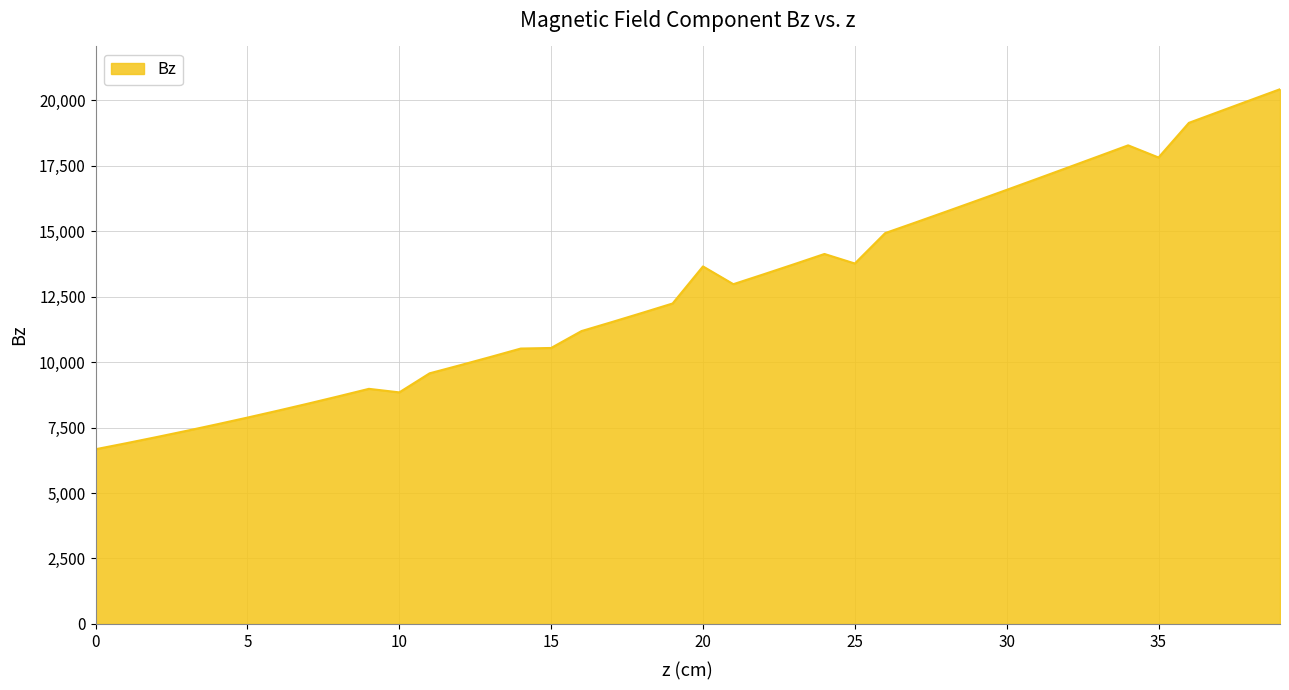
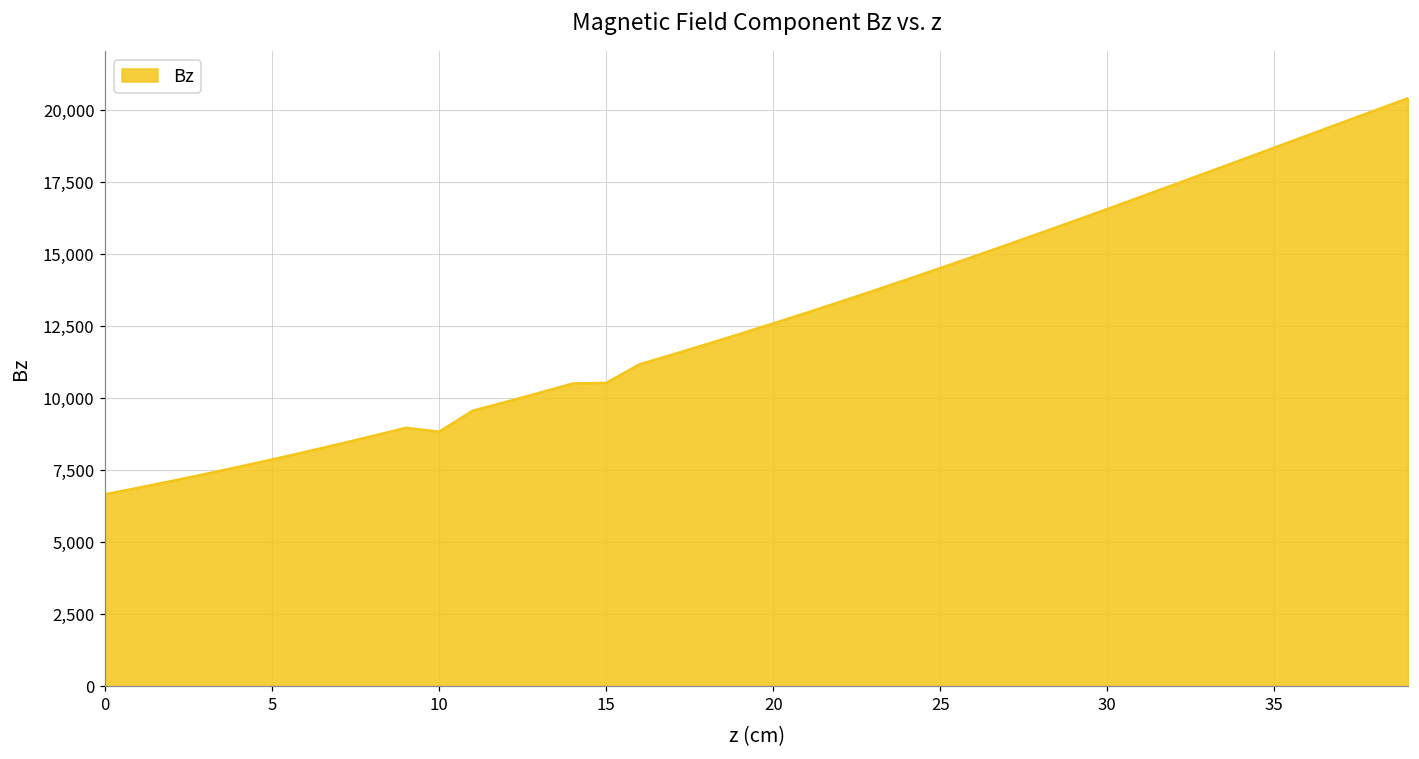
  {
    "0": "6,700",
    "5": "7,900",
    "10": "8,800",
    "15": "10,500",
-   "20": "13,700",
-   "25": "13,800",
+   "20": "12,600",
+   "25": "14,500",
    "30": "16,600",
-   "35": "17,800"
+   "35": "18,700"
  }
